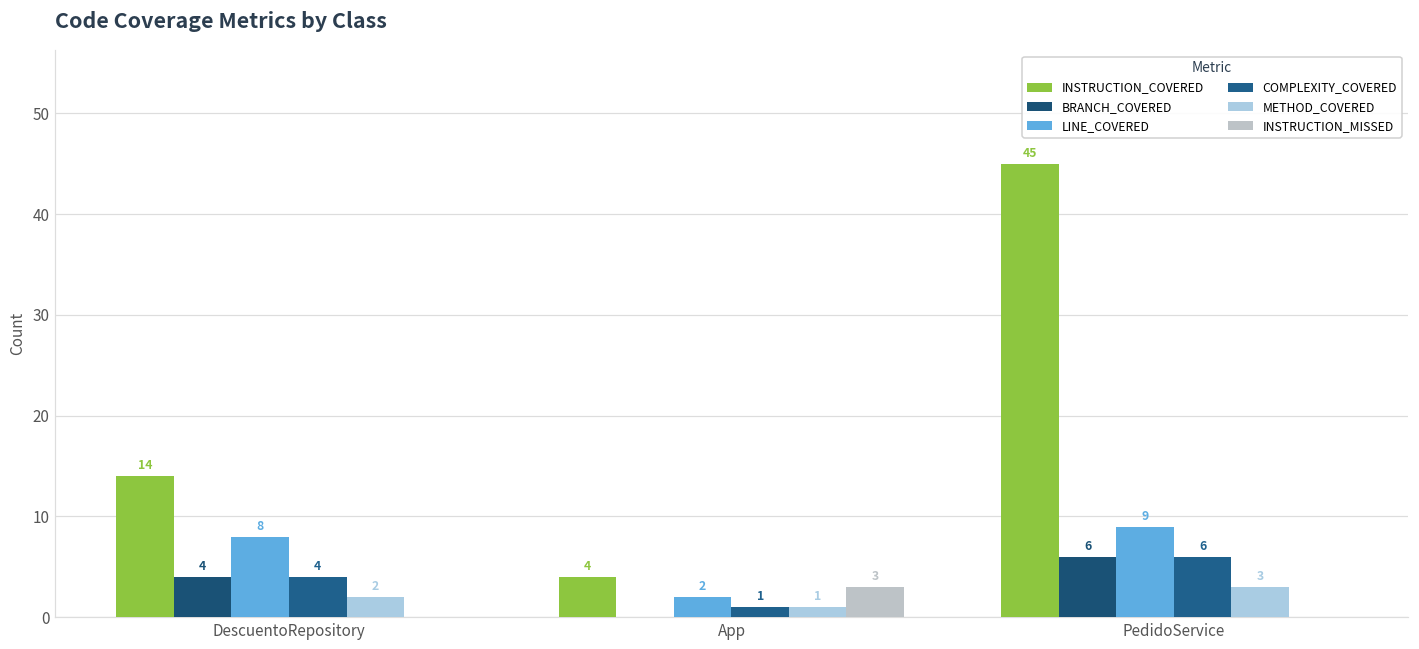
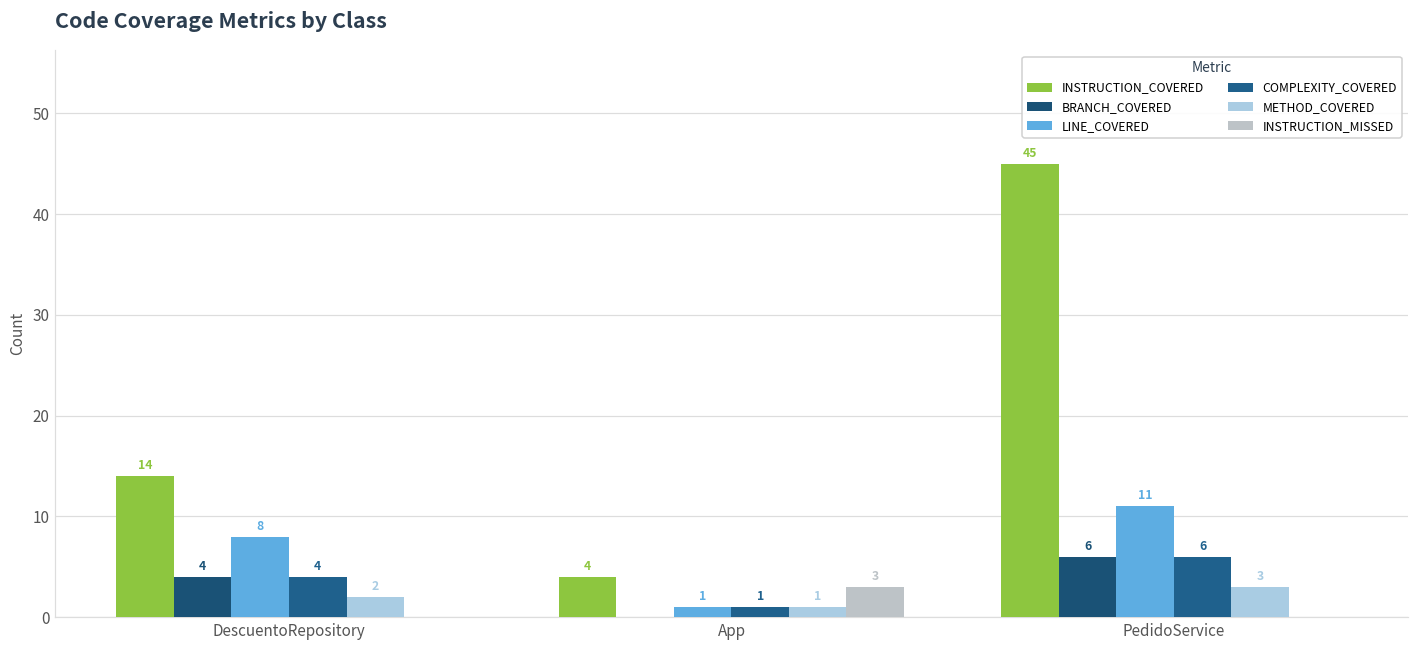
  {
    "INSTRUCTION_COVERED": {
      "DescuentoRepository": 14,
      "App": 4,
      "PedidoService": 45
    },
    "LINE_COVERED": {
      "DescuentoRepository": 8,
-     "App": 2,
-     "PedidoService": 9
+     "App": 1,
+     "PedidoService": 11
    }
  }
